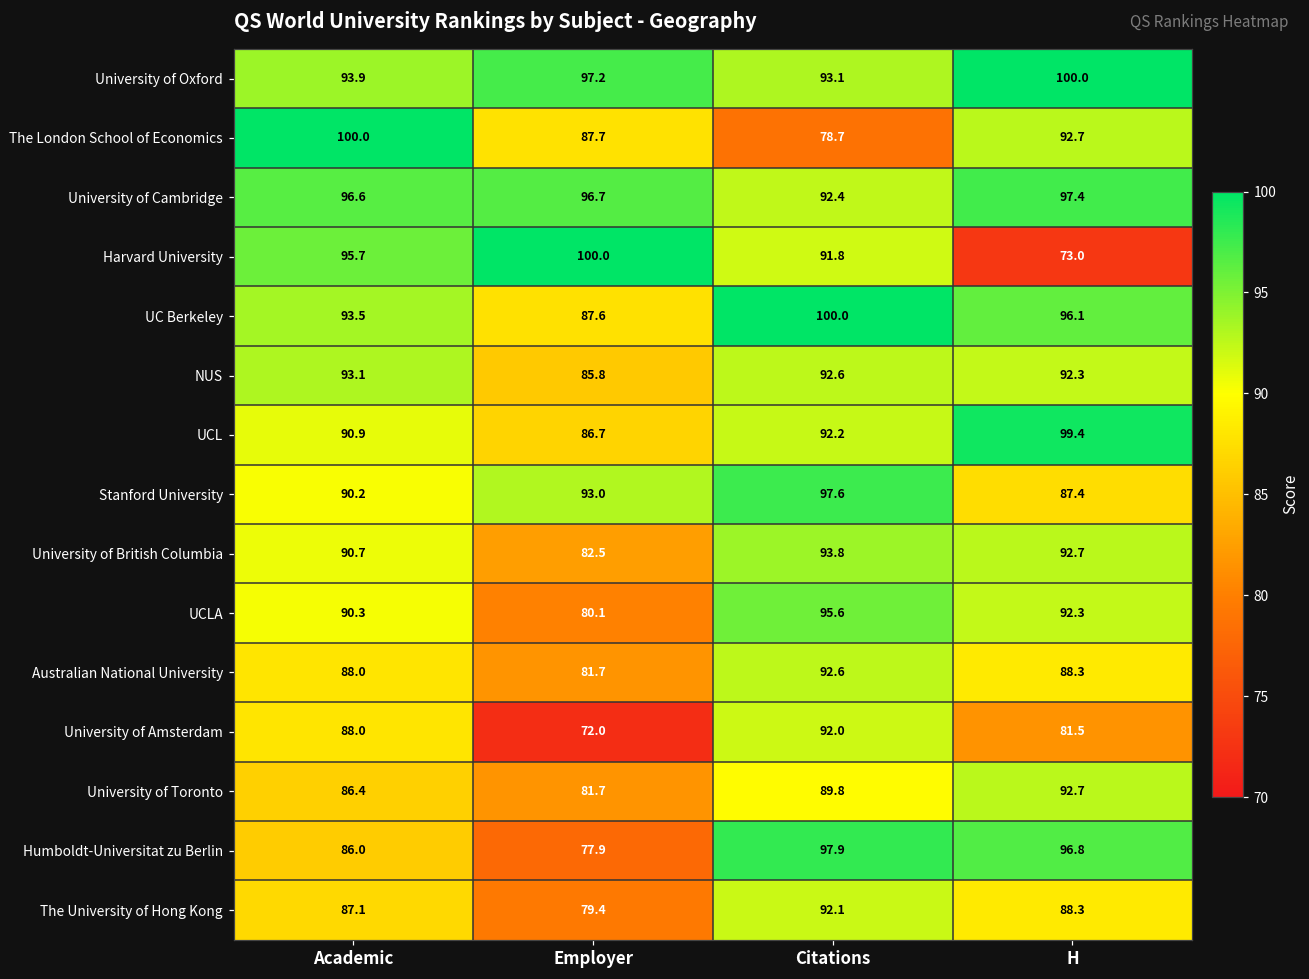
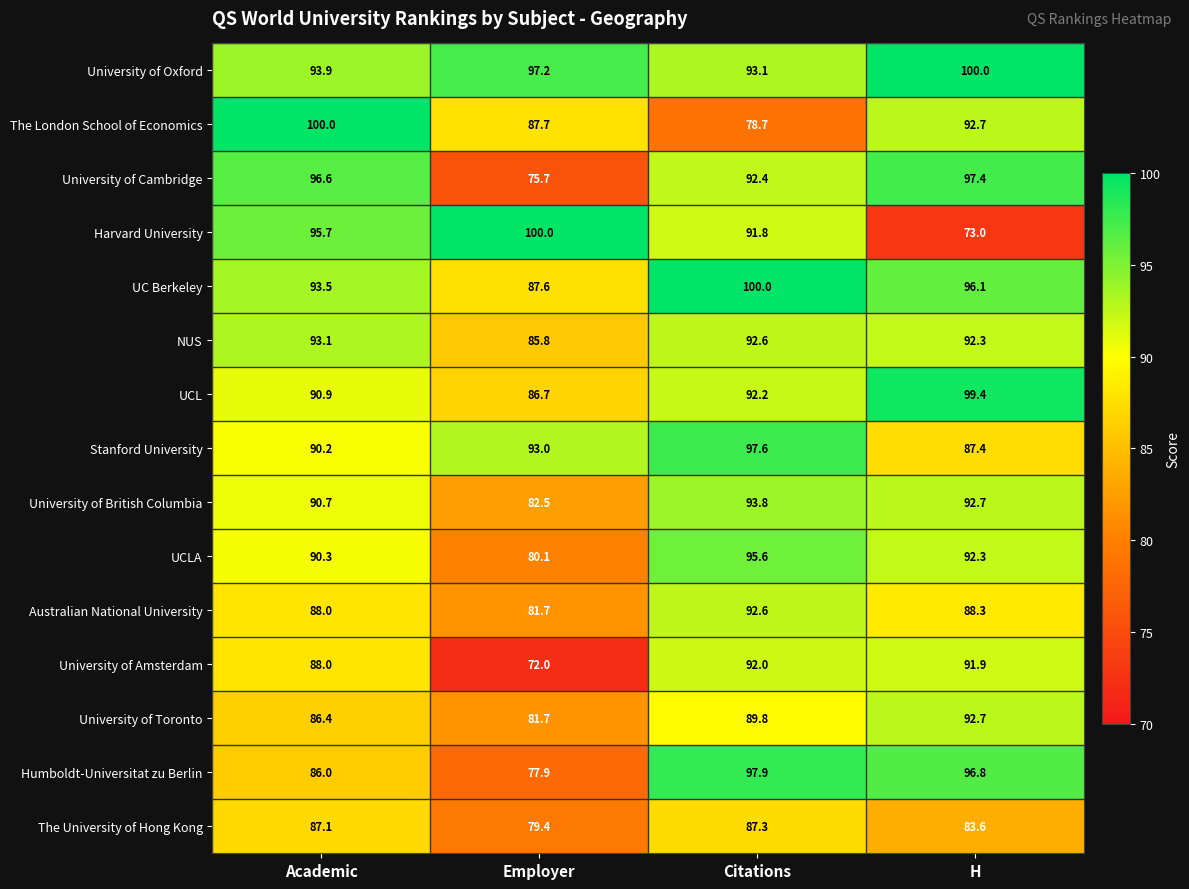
  {
    "University of Oxford": {
      "Academic": 93.9,
      "Employer": 97.2,
      "Citations": 93.1,
      "H": 100.0
    },
    "The London School of Economics": {
      "Academic": 100.0,
      "Employer": 87.7,
      "Citations": 78.7,
      "H": 92.7
    },
    "University of Cambridge": {
      "Academic": 96.6,
-     "Employer": 96.7,
+     "Employer": 75.7,
      "Citations": 92.4,
      "H": 97.4
    },
    "Harvard University": {
      "Academic": 95.7,
      "Employer": 100.0,
      "Citations": 91.8,
      "H": 73.0
    },
    "UC Berkeley": {
      "Academic": 93.5,
      "Employer": 87.6,
      "Citations": 100.0,
      "H": 96.1
    },
    "NUS": {
      "Academic": 93.1,
      "Employer": 85.8,
      "Citations": 92.6,
      "H": 92.3
    },
    "UCL": {
      "Academic": 90.9,
      "Employer": 86.7,
      "Citations": 92.2,
      "H": 99.4
    },
    "Stanford University": {
      "Academic": 90.2,
      "Employer": 93.0,
      "Citations": 97.6,
      "H": 87.4
    },
    "University of British Columbia": {
      "Academic": 90.7,
      "Employer": 82.5,
      "Citations": 93.8,
      "H": 92.7
    },
    "UCLA": {
      "Academic": 90.3,
      "Employer": 80.1,
      "Citations": 95.6,
      "H": 92.3
    },
    "Australian National University": {
      "Academic": 88.0,
      "Employer": 81.7,
      "Citations": 92.6,
      "H": 88.3
    },
    "University of Amsterdam": {
      "Academic": 88.0,
      "Employer": 72.0,
      "Citations": 92.0,
-     "H": 81.5
+     "H": 91.9
    },
    "University of Toronto": {
      "Academic": 86.4,
      "Employer": 81.7,
      "Citations": 89.8,
      "H": 92.7
    },
    "Humboldt-Universitat zu Berlin": {
      "Academic": 86.0,
      "Employer": 77.9,
      "Citations": 97.9,
      "H": 96.8
    },
    "The University of Hong Kong": {
      "Academic": 87.1,
      "Employer": 79.4,
-     "Citations": 92.1,
-     "H": 88.3
+     "Citations": 87.3,
+     "H": 83.6
    }
  }
